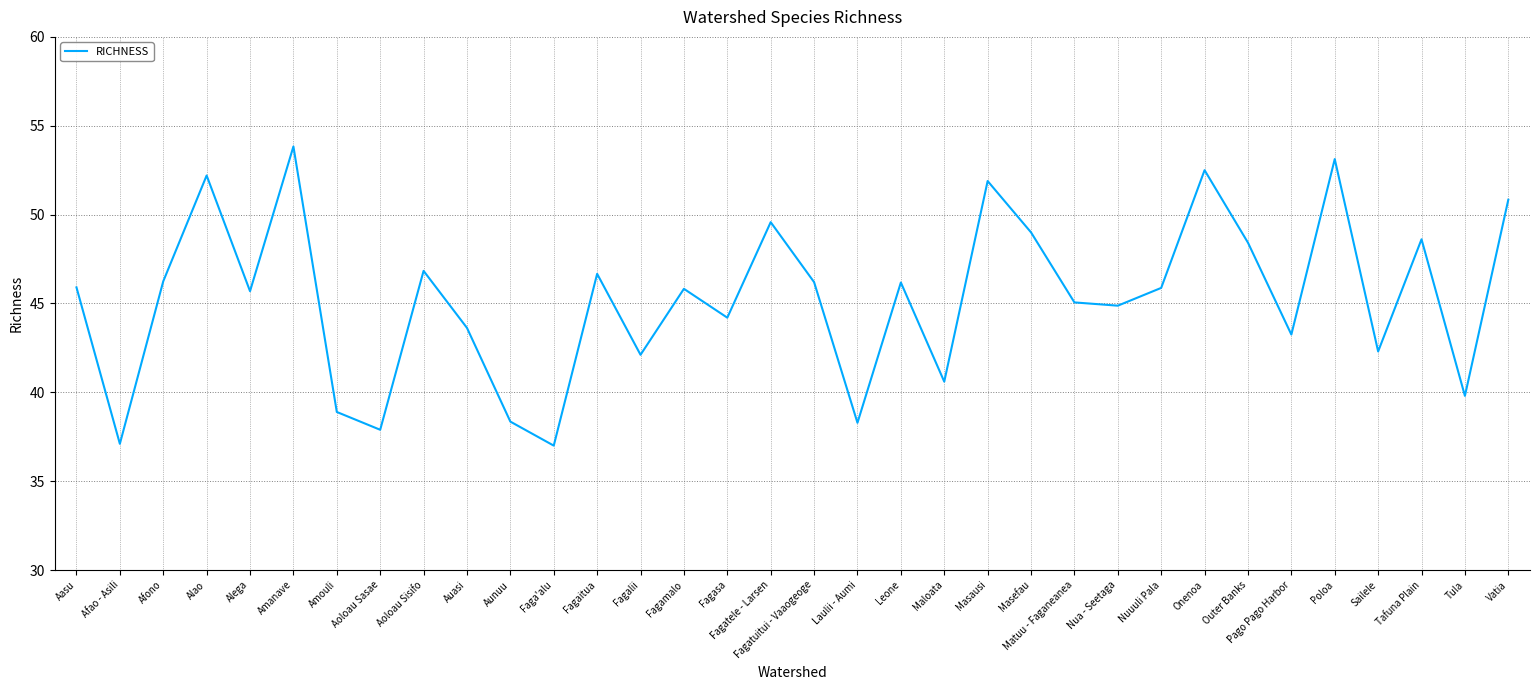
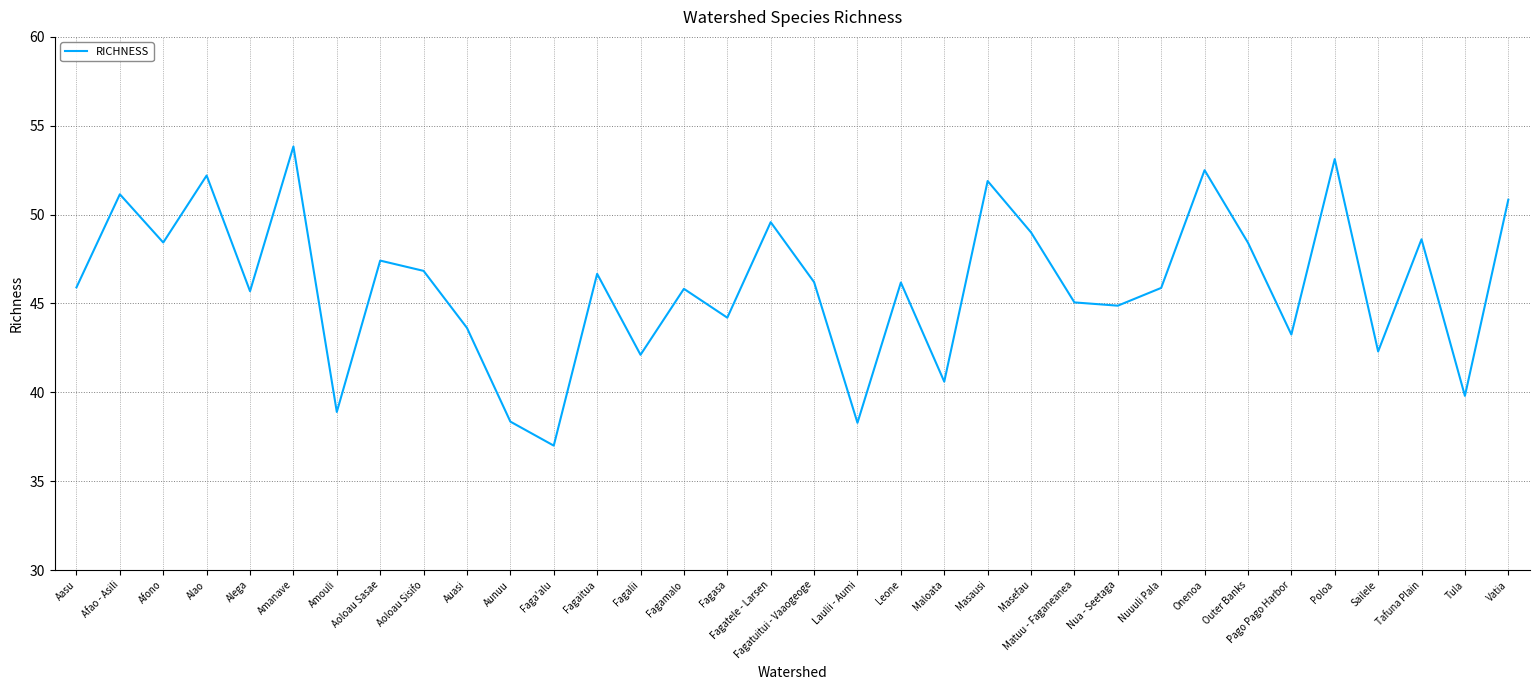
  {
    "Aasu": 45.9,
-   "Afao - Asili": 37.1,
-   "Afono": 46.2,
+   "Afao - Asili": 51.1,
+   "Afono": 48.4,
    "Alao": 52.2,
    "Alega": 45.7,
    "Amanave": 53.8,
    "Amouli": 38.9,
-   "Aoloau Sasae": 37.9,
+   "Aoloau Sasae": 47.4,
    "Aoloau Sisifo": 46.8,
    "Auasi": 43.6,
    "Aunuu": 38.4,
    "Faga'alu": 37.0,
    "Fagaitua": 46.7,
    "Fagalii": 42.1,
    "Fagamalo": 45.8,
    "Fagasa": 44.2,
    "Fagatele - Larsen": 49.6,
    "Fagatuitui - Vaaogeoge": 46.2,
    "Laulii - Aumi": 38.3,
    "Leone": 46.2,
    "Maloata": 40.6,
    "Masausi": 51.9,
    "Masefau": 49.0,
    "Matuu - Faganeanea": 45.1,
    "Nua - Seetaga": 44.9,
    "Nuuuli Pala": 45.9,
    "Onenoa": 52.5,
    "Outer Banks": 48.4,
    "Pago Pago Harbor": 43.3,
    "Poloa": 53.1,
    "Sailele": 42.3,
    "Tafuna Plain": 48.6,
    "Tula": 39.8,
    "Vatia": 50.8
  }
